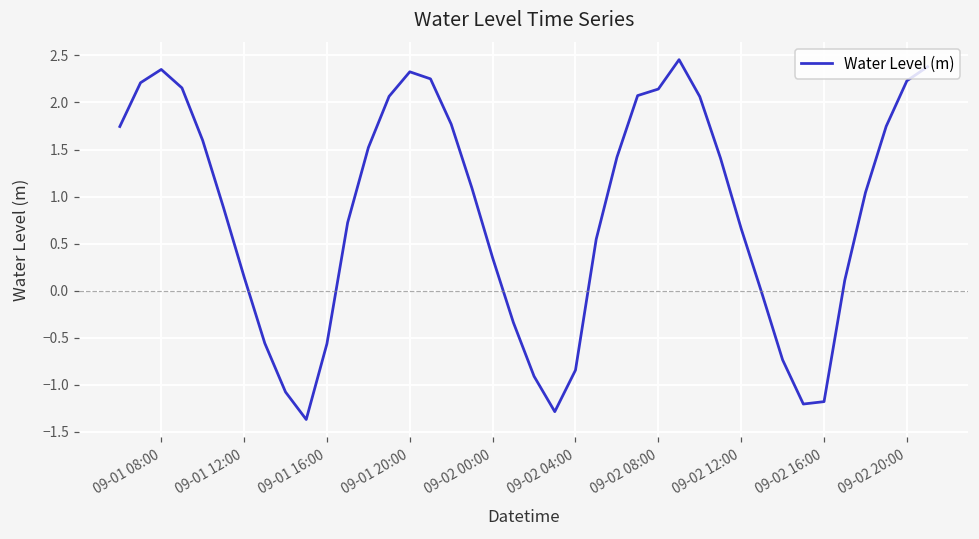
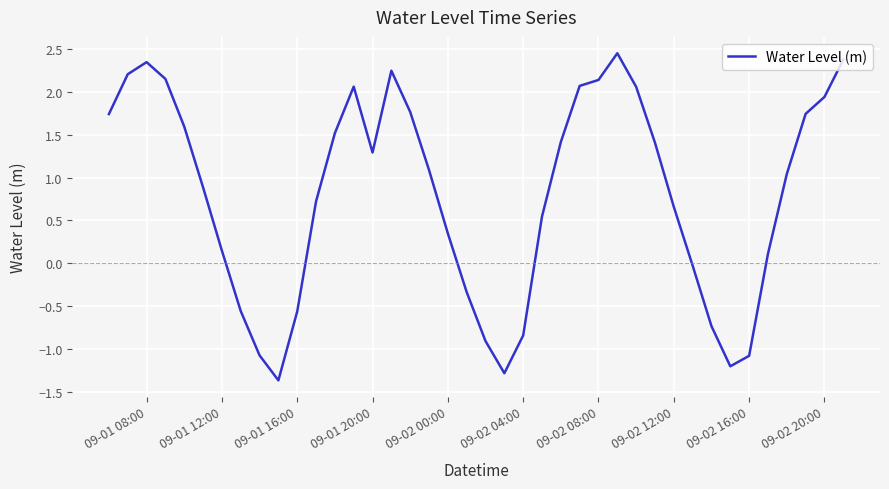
  {
    "09-01 08:00": 2.4,
    "09-01 12:00": 0.1,
    "09-01 16:00": -0.6,
-   "09-01 20:00": 2.3,
+   "09-01 20:00": 1.3,
    "09-02 00:00": 0.3,
    "09-02 04:00": -0.8,
    "09-02 08:00": 2.1,
    "09-02 12:00": 0.7,
-   "09-02 16:00": -1.2,
-   "09-02 20:00": 2.2
+   "09-02 16:00": -1.1,
+   "09-02 20:00": 1.9
  }
